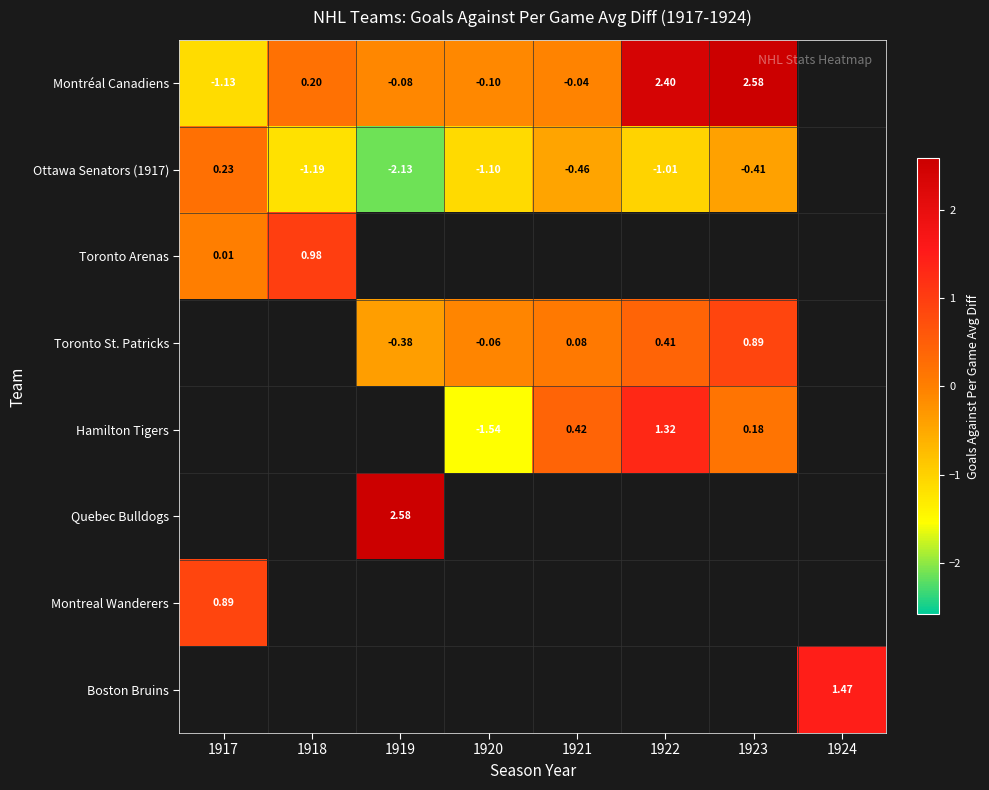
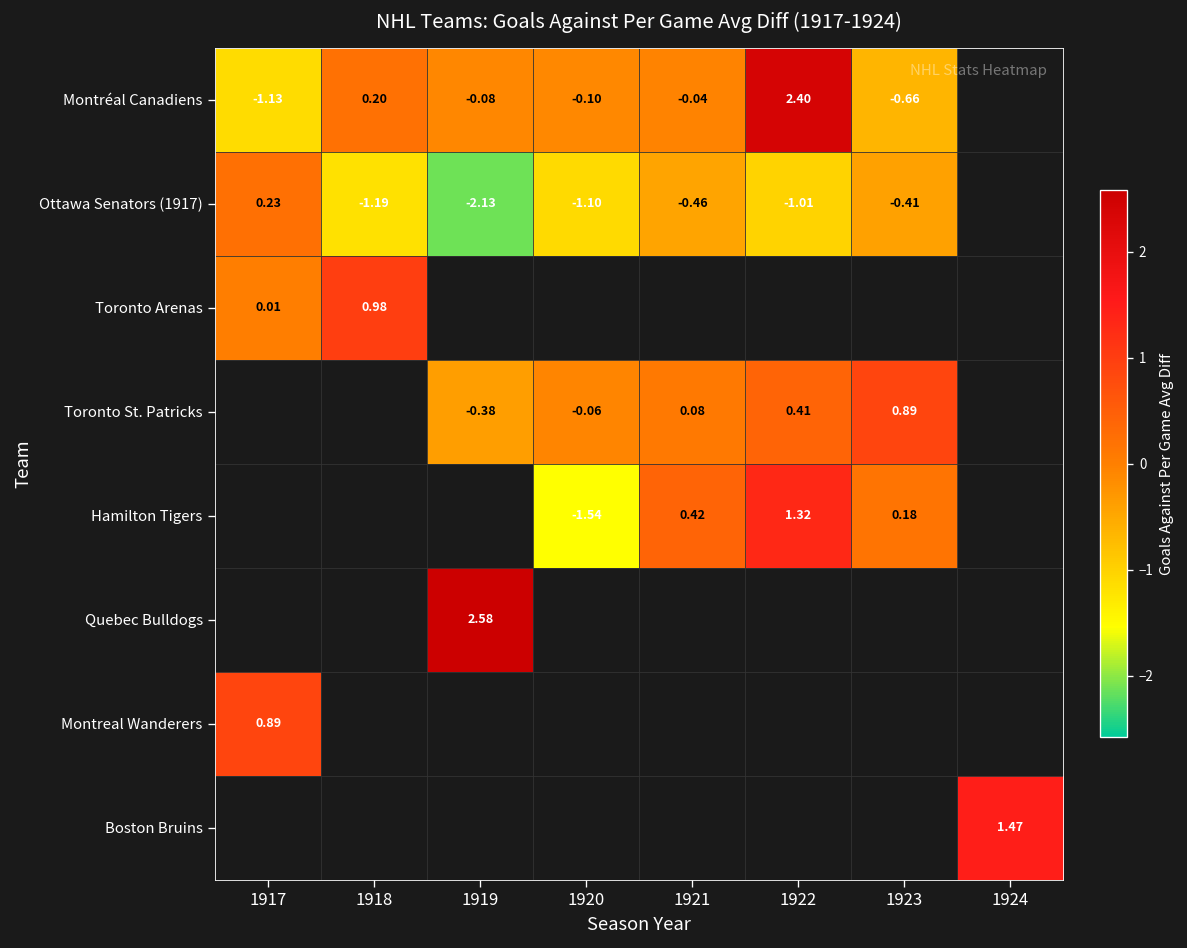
  {
    "Montréal Canadiens": {
      "1917": -1.13,
      "1918": 0.20,
      "1919": -0.08,
      "1920": -0.10,
      "1921": -0.04,
      "1922": 2.40,
-     "1923": 2.58
+     "1923": -0.66
    },
    "Ottawa Senators (1917)": {
      "1917": 0.23,
      "1918": -1.19,
      "1919": -2.13,
      "1920": -1.10,
      "1921": -0.46,
      "1922": -1.01,
      "1923": -0.41
    },
    "Toronto Arenas": {
      "1917": 0.01,
      "1918": 0.98
    },
    "Toronto St. Patricks": {
      "1919": -0.38,
      "1920": -0.06,
      "1921": 0.08,
      "1922": 0.41,
      "1923": 0.89
    },
    "Hamilton Tigers": {
      "1920": -1.54,
      "1921": 0.42,
      "1922": 1.32,
      "1923": 0.18
    },
    "Quebec Bulldogs": {
      "1919": 2.58
    },
    "Montreal Wanderers": {
      "1917": 0.89
    },
    "Boston Bruins": {
      "1924": 1.47
    }
  }
